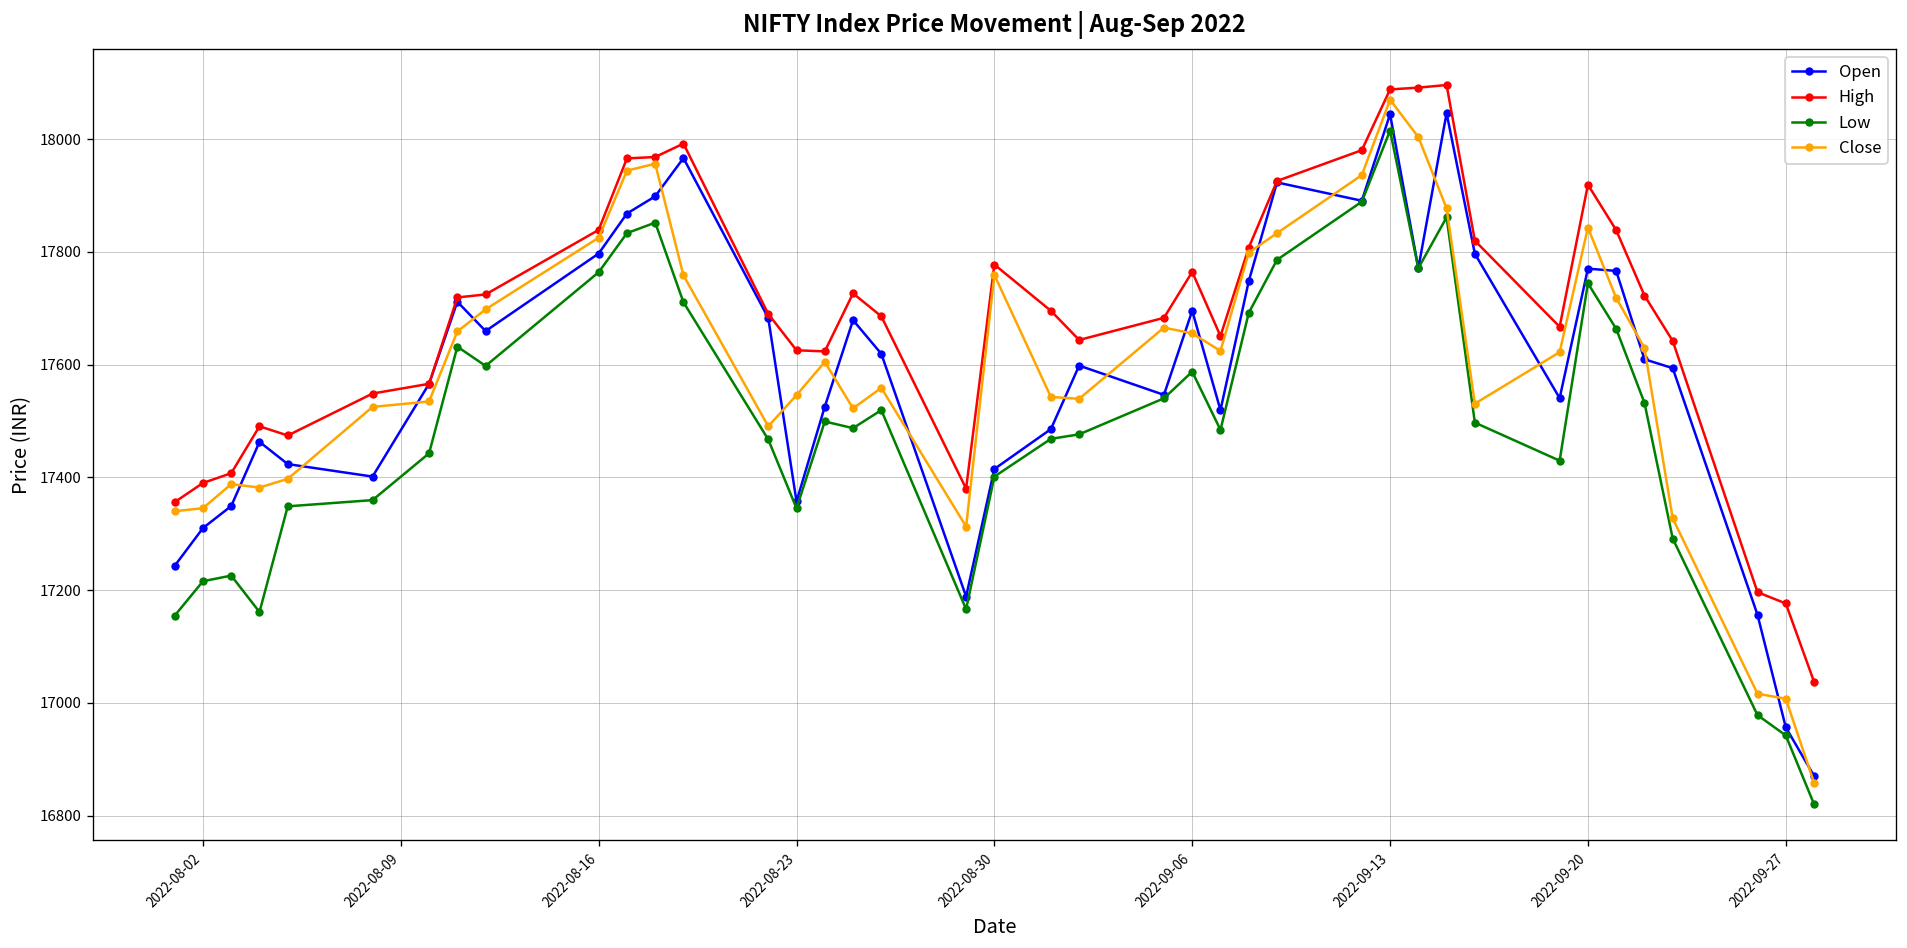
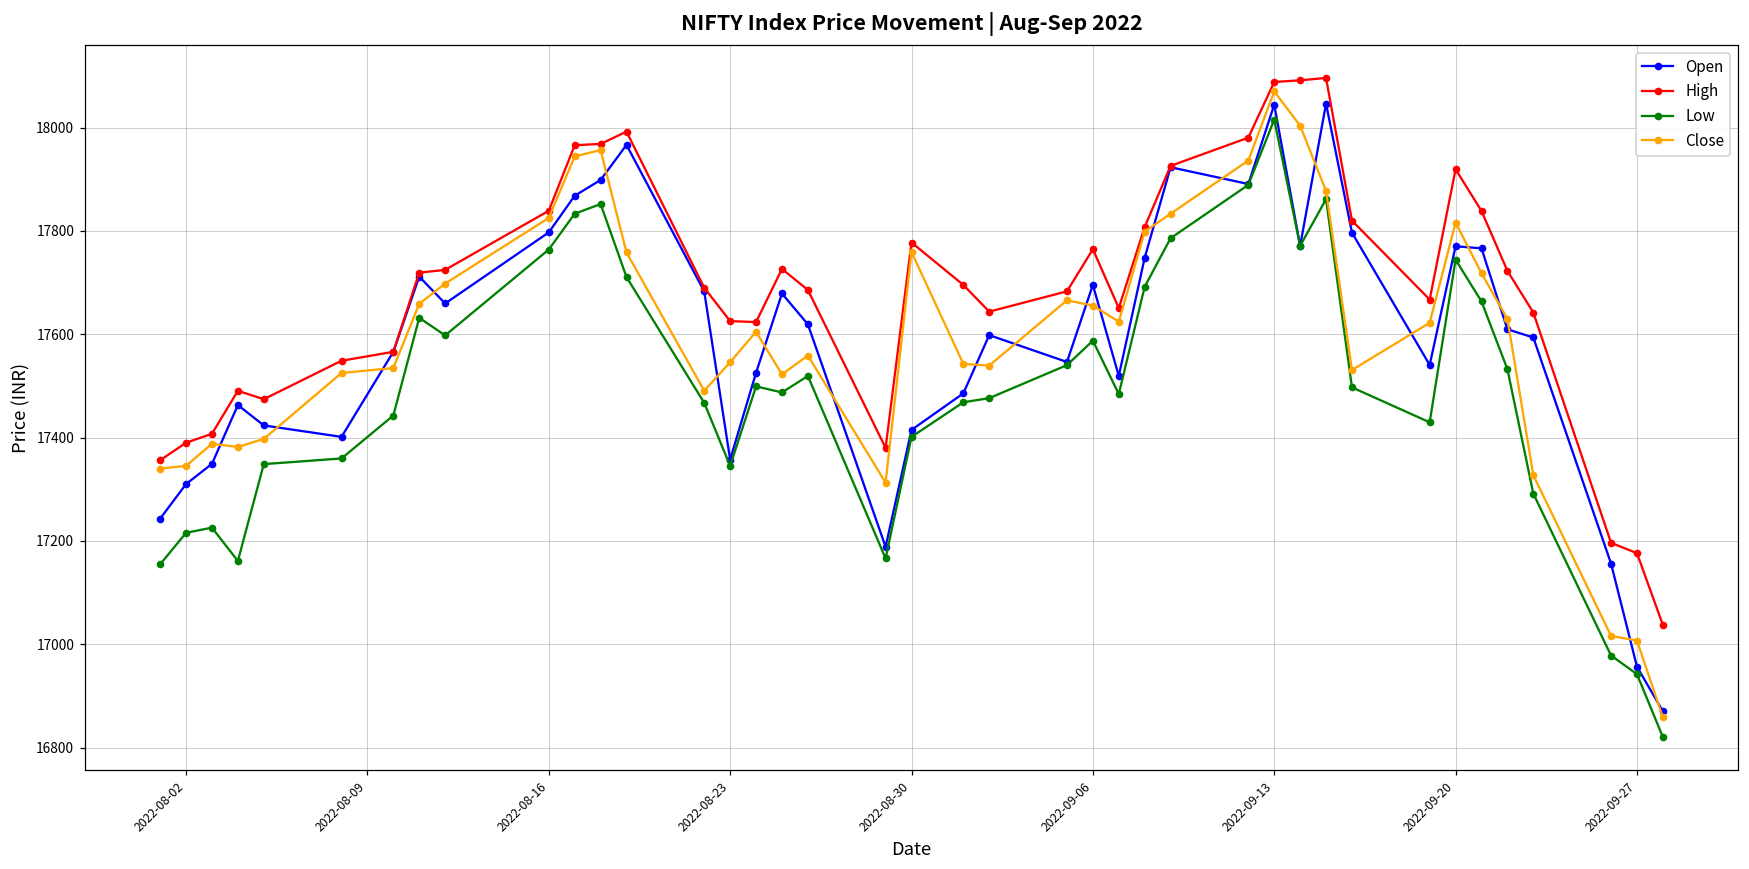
  {
    "Open": {
      "2022-08-02": 17310,
      "2022-08-16": 17800,
      "2022-08-23": 17360,
      "2022-08-30": 17410,
      "2022-09-06": 17700,
      "2022-09-13": 18040,
      "2022-09-20": 17770,
      "2022-09-27": 16960
    },
    "High": {
      "2022-08-02": 17390,
      "2022-08-16": 17840,
      "2022-08-23": 17630,
      "2022-08-30": 17780,
      "2022-09-06": 17760,
      "2022-09-13": 18090,
      "2022-09-20": 17920,
      "2022-09-27": 17180
    },
    "Low": {
      "2022-08-02": 17220,
      "2022-08-16": 17760,
      "2022-08-23": 17350,
      "2022-08-30": 17400,
      "2022-09-06": 17590,
      "2022-09-13": 18020,
      "2022-09-20": 17740,
      "2022-09-27": 16940
    },
    "Close": {
      "2022-08-02": 17350,
      "2022-08-16": 17830,
      "2022-08-23": 17550,
      "2022-08-30": 17760,
      "2022-09-06": 17660,
      "2022-09-13": 18070,
-     "2022-09-20": 17840,
+     "2022-09-20": 17820,
      "2022-09-27": 17010
    }
  }
